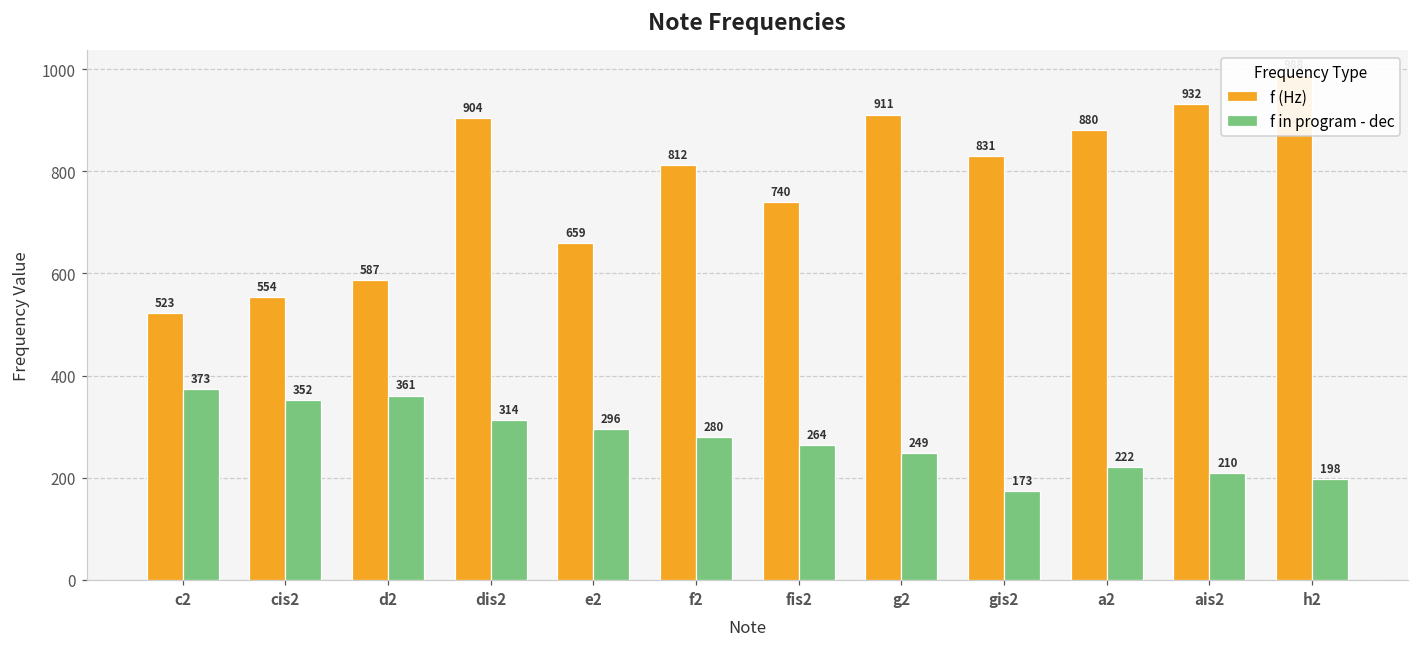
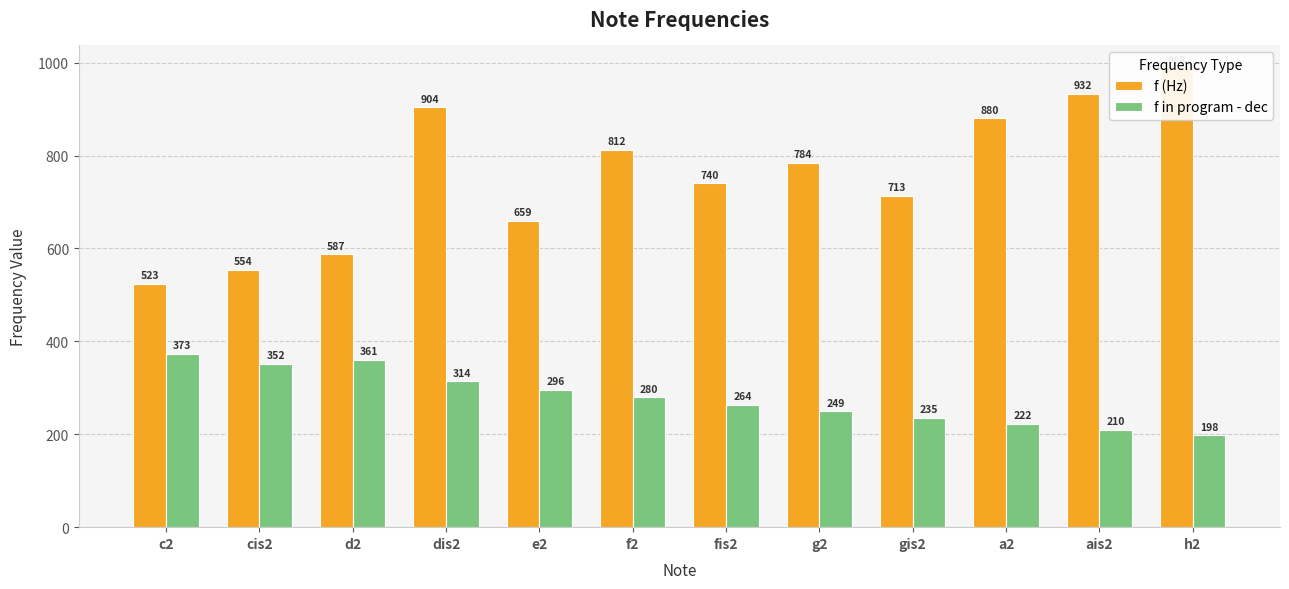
  {
    "f (Hz)": {
      "c2": 523,
      "cis2": 554,
      "d2": 587,
      "dis2": 904,
      "e2": 659,
      "f2": 812,
      "fis2": 740,
-     "g2": 911,
-     "gis2": 831,
+     "g2": 784,
+     "gis2": 713,
      "a2": 880,
      "ais2": 932
    },
    "f in program - dec": {
      "c2": 373,
      "cis2": 352,
      "d2": 361,
      "dis2": 314,
      "e2": 296,
      "f2": 280,
      "fis2": 264,
      "g2": 249,
-     "gis2": 173,
+     "gis2": 235,
      "a2": 222,
      "ais2": 210,
      "h2": 198
    }
  }
